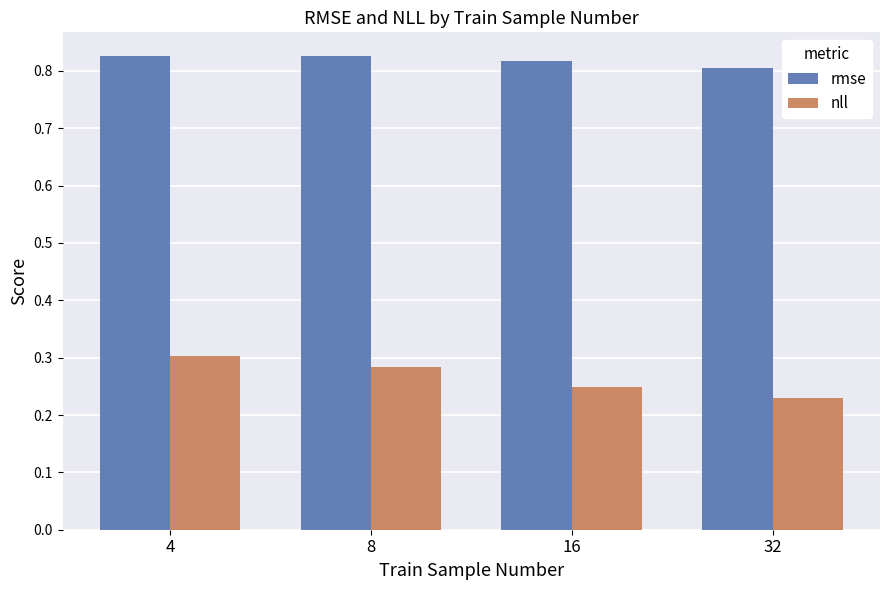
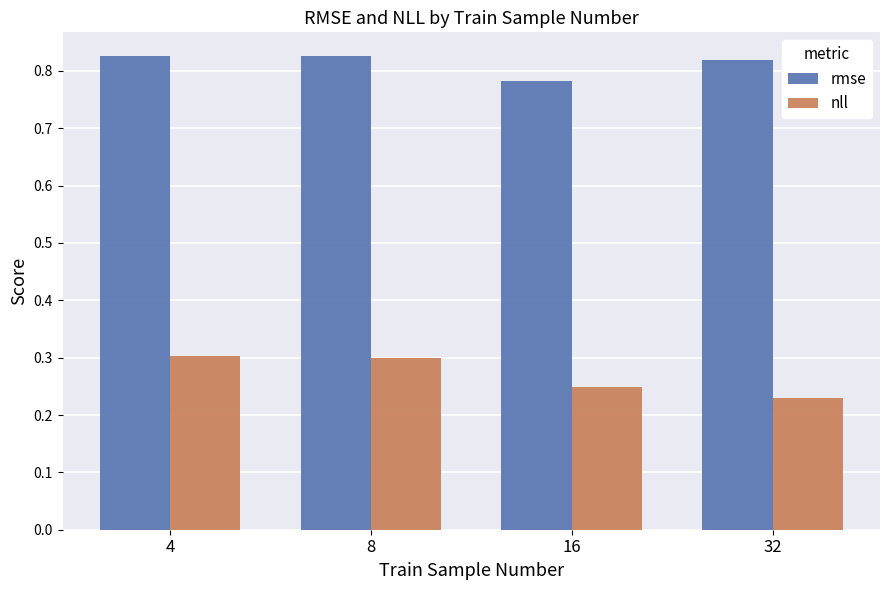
  {
    "rmse": {
      "4": 0.83,
      "8": 0.83,
-     "16": 0.82,
-     "32": 0.80
+     "16": 0.78,
+     "32": 0.82
    },
    "nll": {
      "4": 0.30,
-     "8": 0.28,
+     "8": 0.30,
      "16": 0.25,
      "32": 0.23
    }
  }
